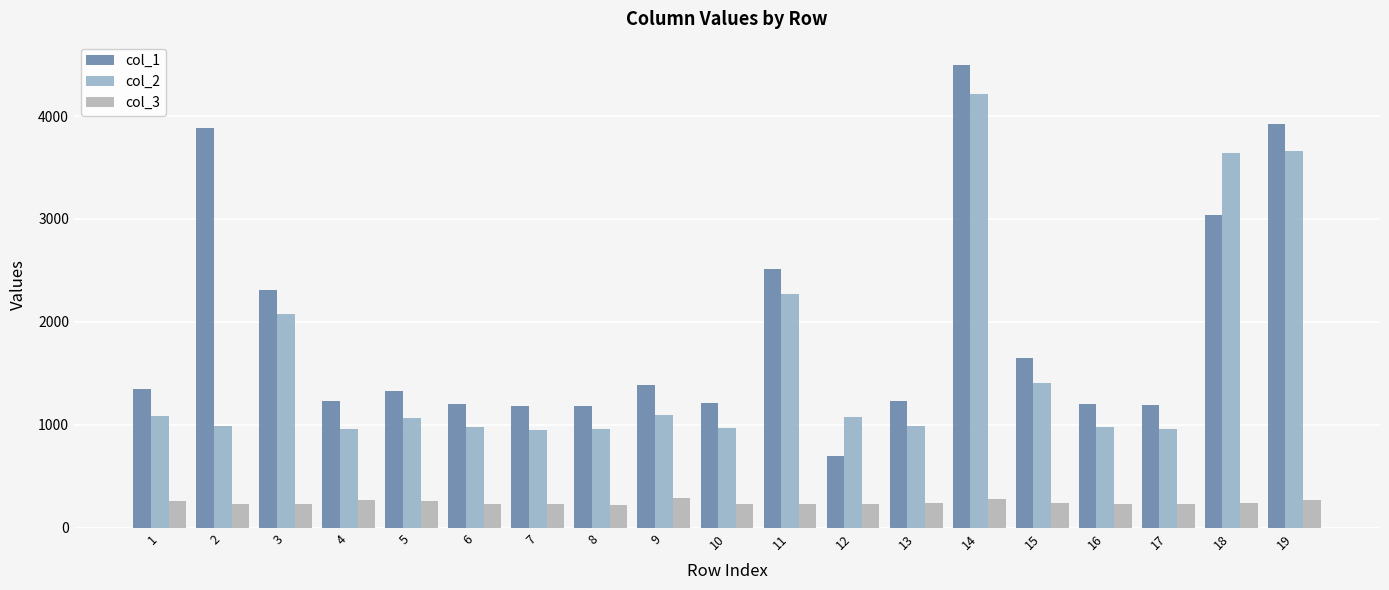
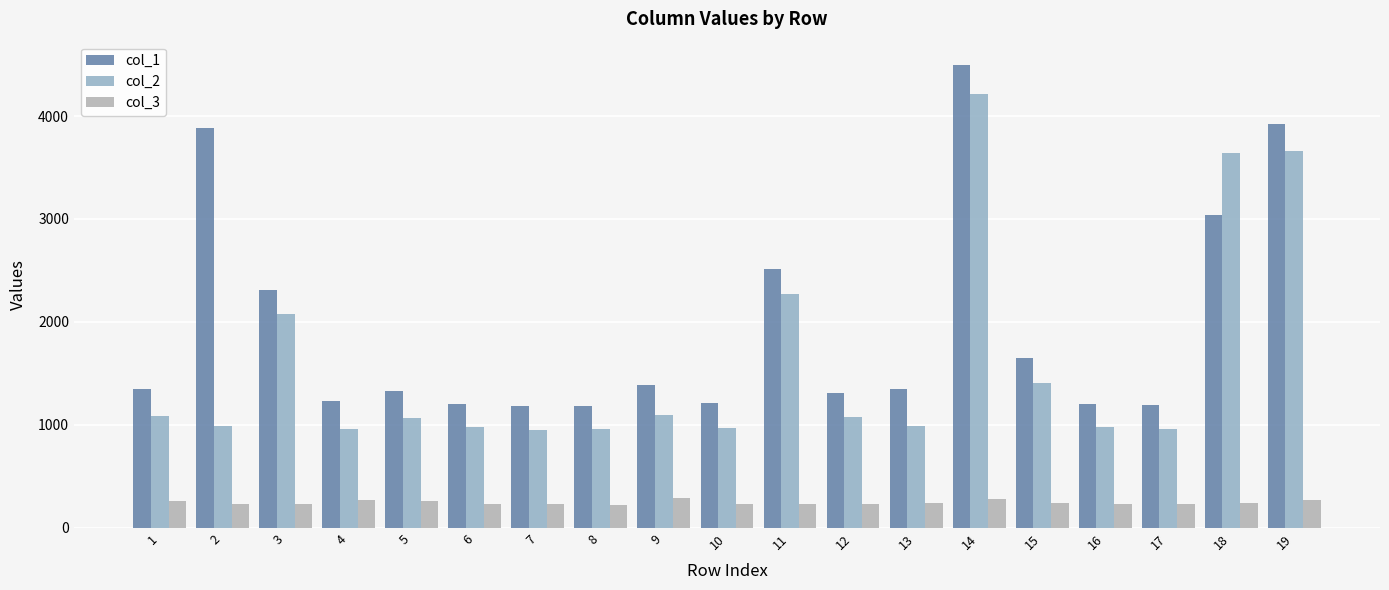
  {
    "col_1": {
      "1": 1350,
      "2": 3880,
      "3": 2310,
      "4": 1240,
      "5": 1330,
      "6": 1210,
      "7": 1180,
      "8": 1180,
      "9": 1390,
      "10": 1210,
      "11": 2510,
-     "12": 700,
-     "13": 1230,
+     "12": 1310,
+     "13": 1350,
      "14": 4500,
      "15": 1650,
      "16": 1210,
      "17": 1190,
      "18": 3040,
      "19": 3930
    }
  }
